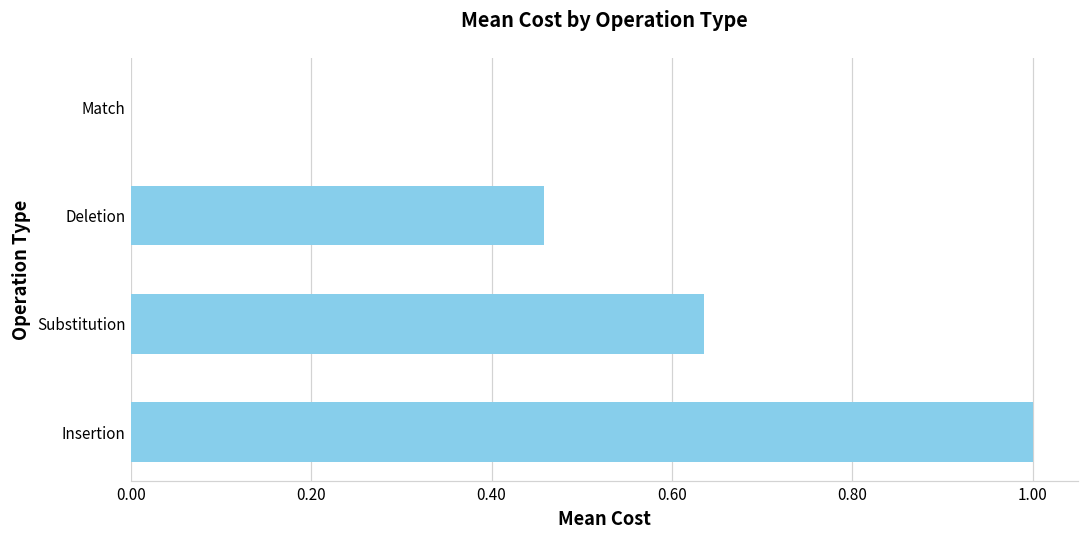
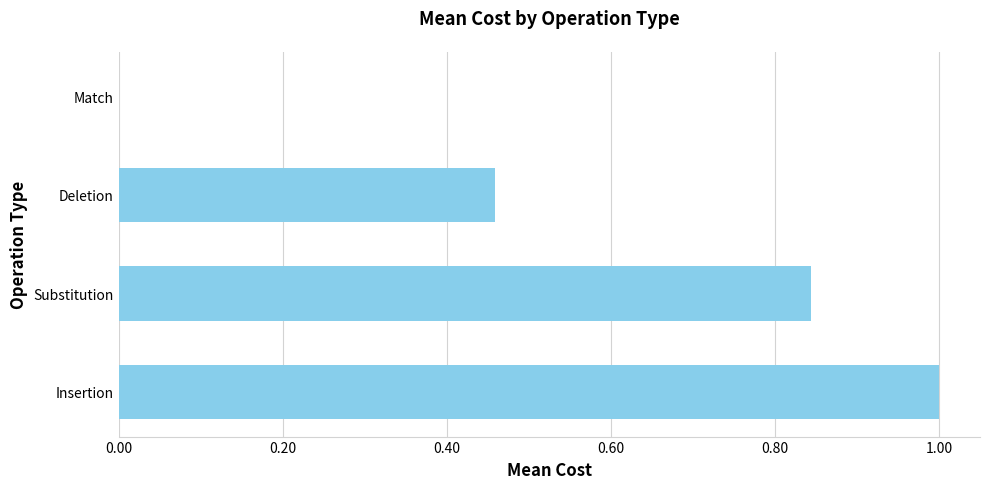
  {
    "Match": 0.00,
    "Deletion": 0.46,
-   "Substitution": 0.64,
+   "Substitution": 0.84,
    "Insertion": 1.00
  }
